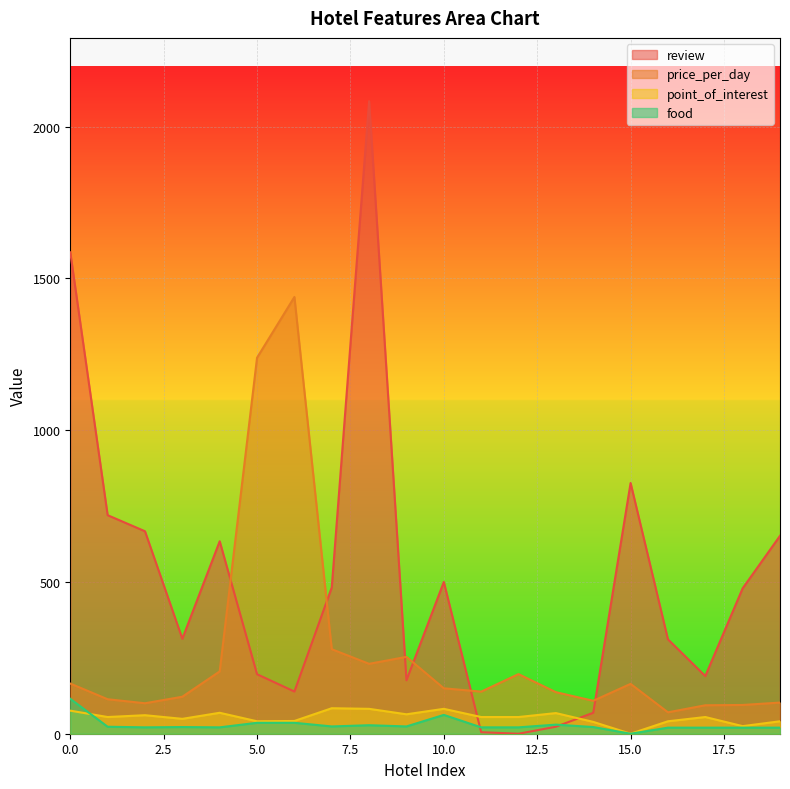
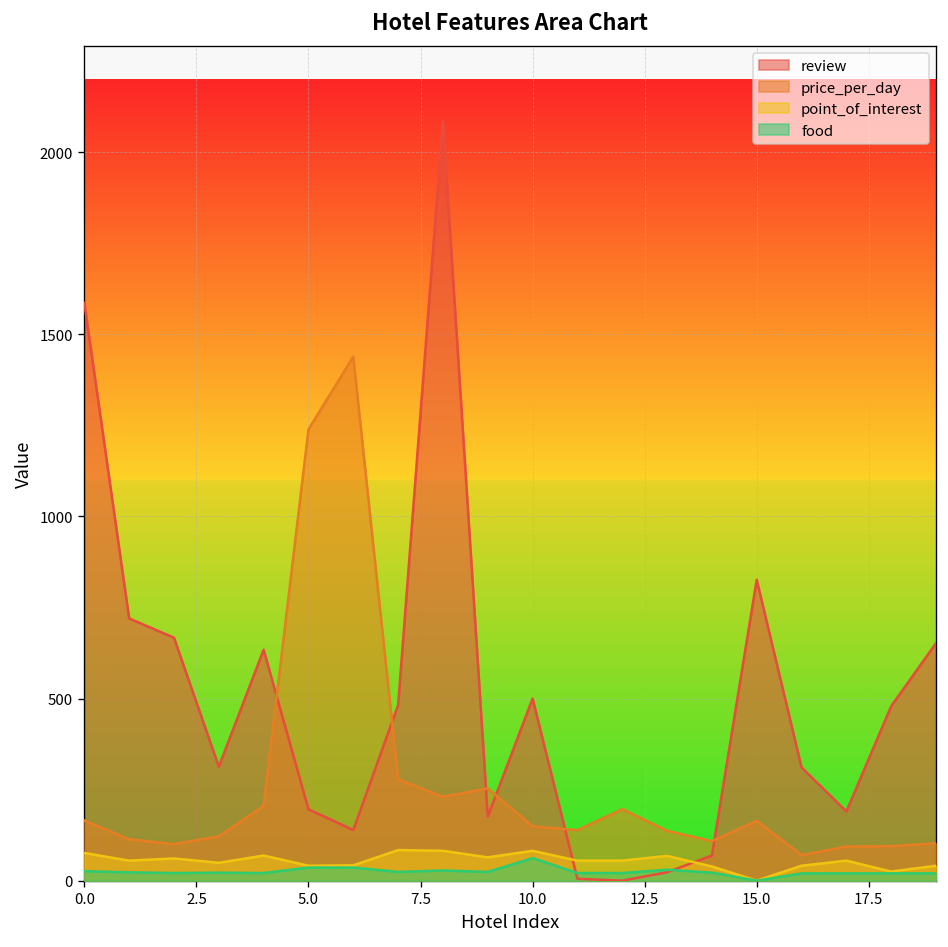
  {
    "food": {
-     "0.0": 120,
+     "0.0": 30,
      "10.0": 60
    }
  }
